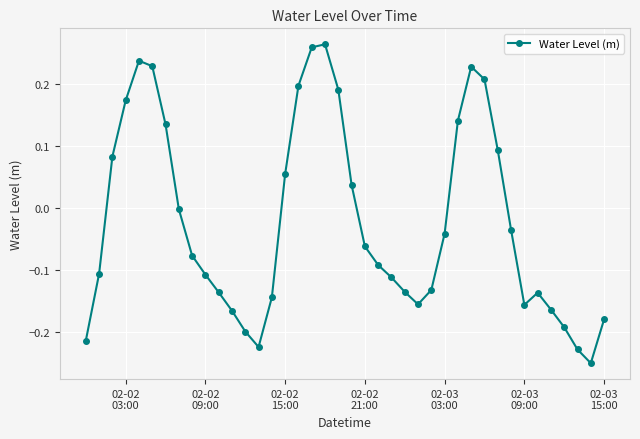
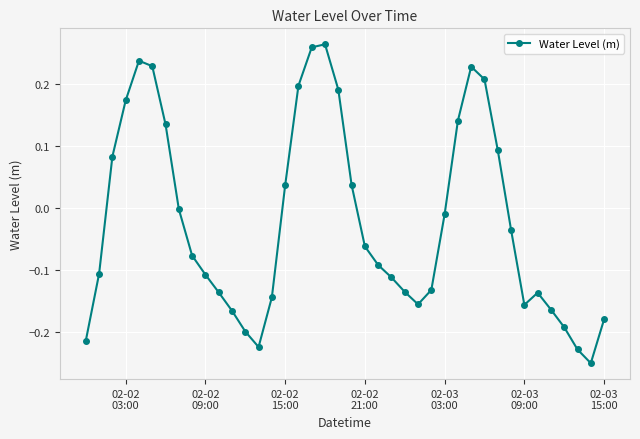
  {
    "02-02 03:00": 0.17,
    "02-02 09:00": -0.11,
-   "02-02 15:00": 0.05,
+   "02-02 15:00": 0.04,
    "02-02 21:00": -0.06,
-   "02-03 03:00": -0.04,
+   "02-03 03:00": -0.01,
    "02-03 09:00": -0.16,
    "02-03 15:00": -0.18
  }
